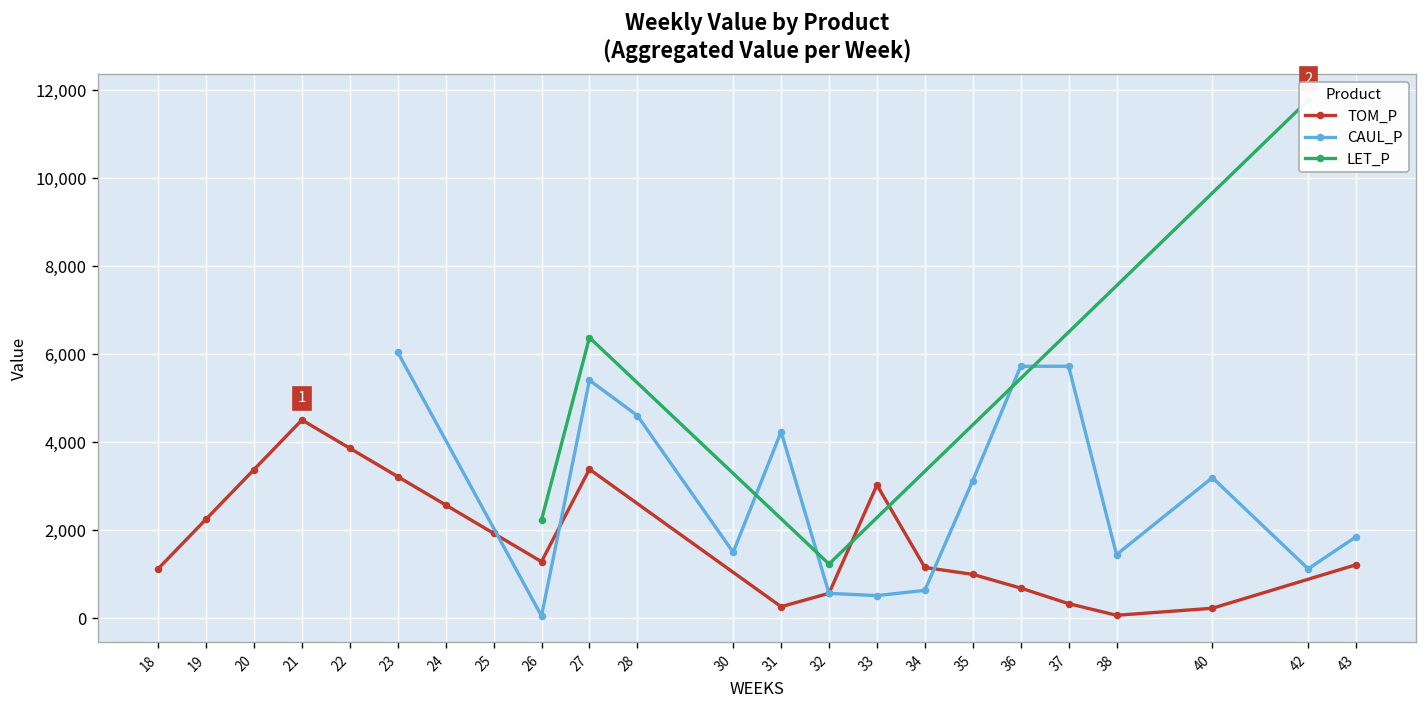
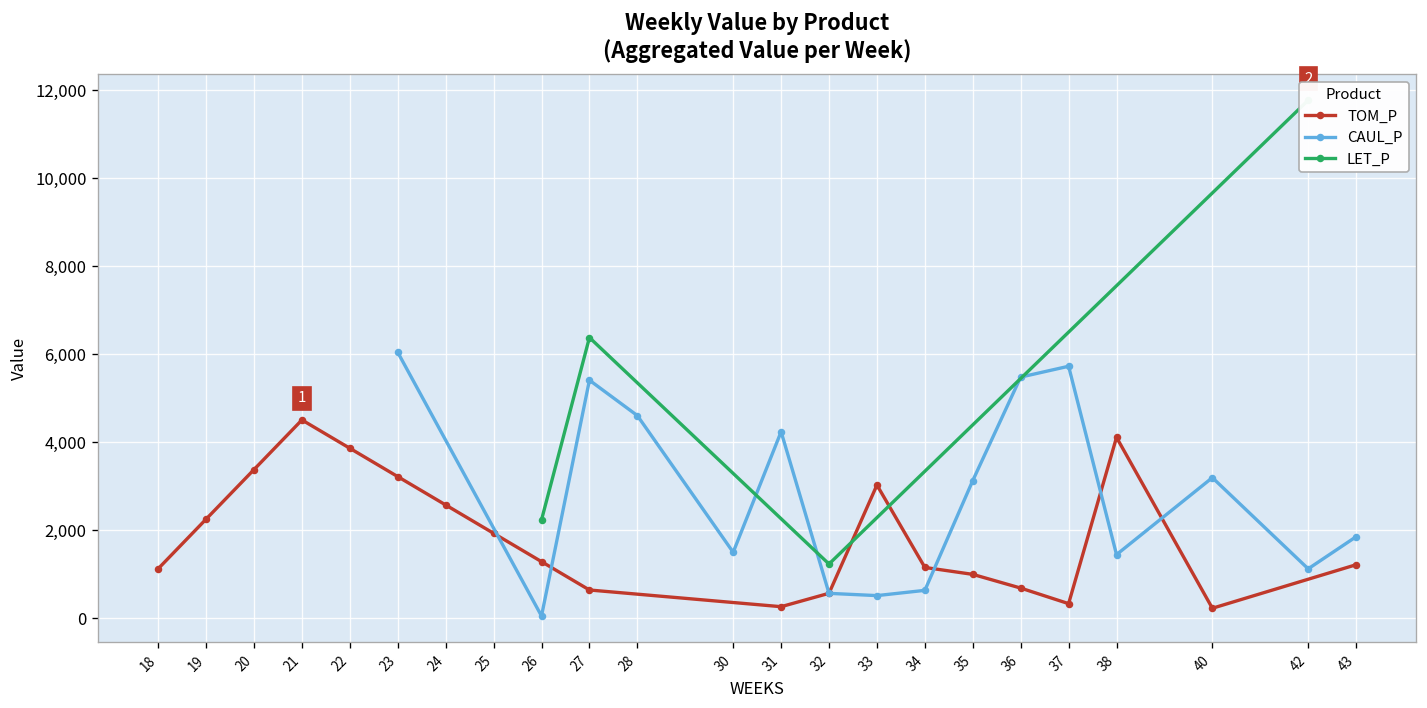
  {
    "TOM_P": {
      "18": "1,100",
      "19": "2,300",
      "20": "3,400",
      "22": "3,900",
      "23": "3,200",
      "24": "2,600",
      "25": "1,900",
      "26": "1,300",
-     "27": "3,400",
+     "27": "600",
      "31": "300",
      "33": "3,000",
      "34": "1,200",
      "35": "1,000",
      "36": "700",
      "37": "300",
-     "38": "100",
+     "38": "4,100",
      "40": "200",
      "43": "1,200"
    },
    "CAUL_P": {
      "23": "6,000",
      "26": "100",
      "27": "5,400",
      "28": "4,600",
      "30": "1,500",
      "31": "4,200",
      "33": "500",
      "34": "600",
      "35": "3,100",
-     "36": "5,700",
+     "36": "5,500",
      "37": "5,700",
      "38": "1,400",
      "40": "3,200",
      "42": "1,100",
      "43": "1,900"
    },
    "LET_P": {
      "26": "2,200",
      "27": "6,400",
      "32": "1,200"
    }
  }
